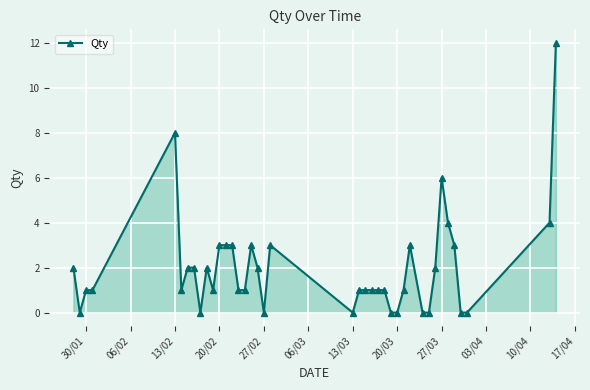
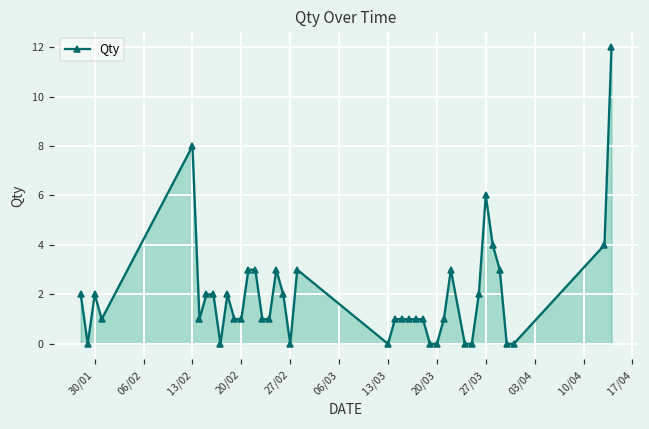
  {
-   "30/01": 1,
+   "30/01": 2,
    "13/02": 8,
-   "20/02": 3,
+   "20/02": 1,
    "27/02": 0,
    "13/03": 0,
    "20/03": 0,
    "27/03": 6
  }
